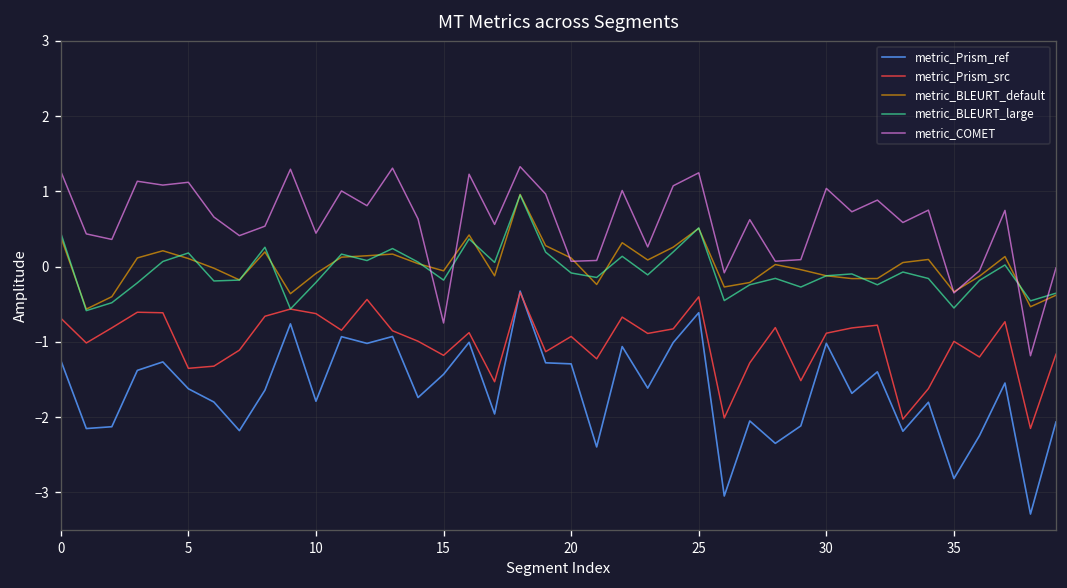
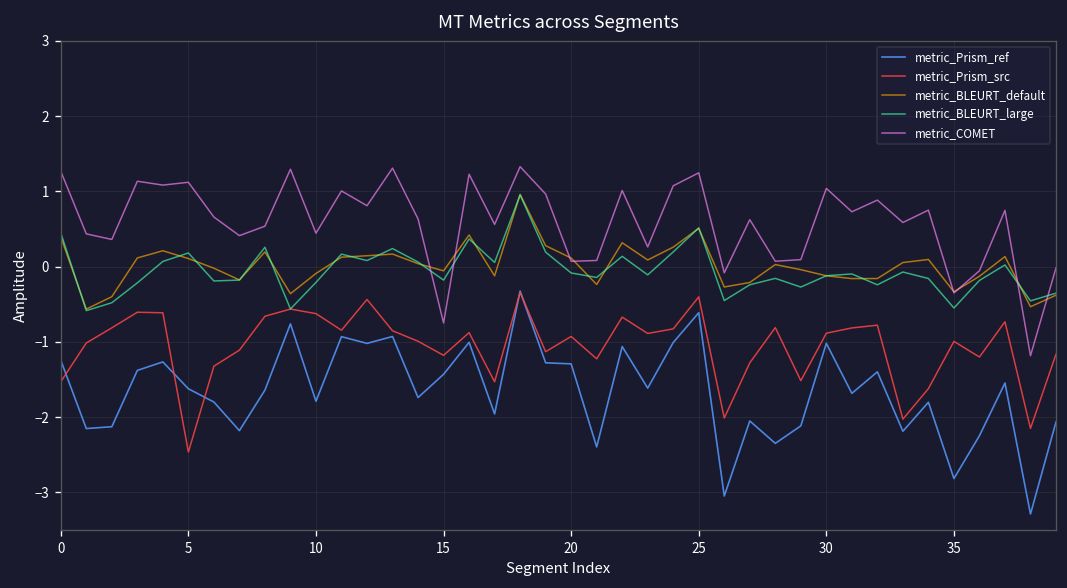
  {
    "metric_Prism_ref": {
      "0": -1.2,
      "5": -1.6,
      "10": -1.8,
      "15": -1.4,
      "20": -1.3,
      "25": -0.6,
      "30": -1.0,
      "35": -2.8
    },
    "metric_Prism_src": {
-     "0": -0.7,
-     "5": -1.4,
+     "0": -1.5,
+     "5": -2.5,
      "10": -0.6,
      "15": -1.2,
      "20": -0.9,
      "25": -0.4,
      "30": -0.9,
      "35": -1.0
    },
    "metric_BLEURT_default": {
      "0": 0.4,
      "5": 0.1,
      "10": -0.1,
      "15": -0.1,
      "20": 0.1
    },
    "metric_BLEURT_large": {
      "0": 0.4,
      "5": 0.2,
      "10": -0.2,
      "15": -0.2,
      "20": -0.1,
      "35": -0.5
    },
    "metric_COMET": {
      "0": 1.3,
      "5": 1.1,
      "10": 0.4,
      "15": -0.7,
      "20": 0.1,
      "25": 1.2,
      "30": 1.0
    }
  }
